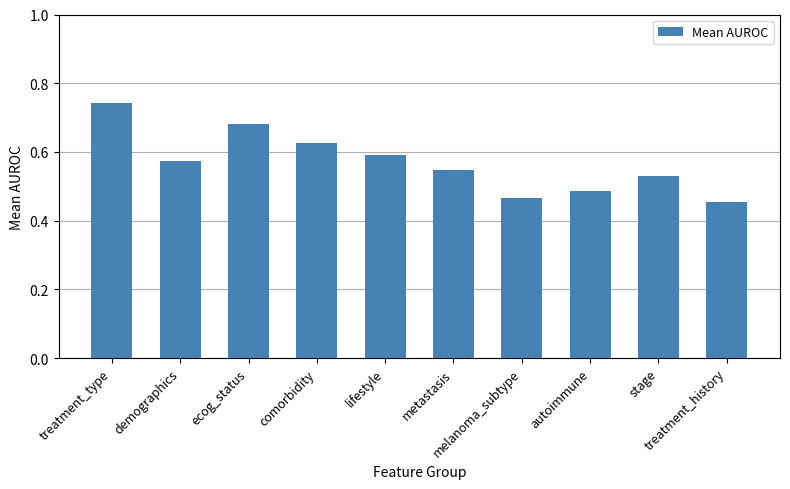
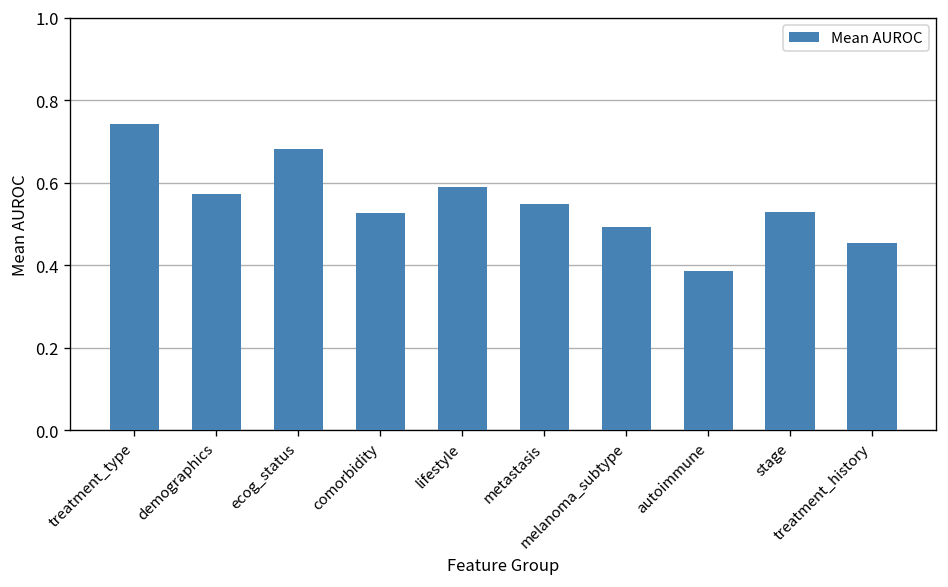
  {
    "treatment_type": 0.74,
    "demographics": 0.57,
    "ecog_status": 0.68,
-   "comorbidity": 0.63,
+   "comorbidity": 0.53,
    "lifestyle": 0.59,
    "metastasis": 0.55,
-   "melanoma_subtype": 0.47,
-   "autoimmune": 0.49,
+   "melanoma_subtype": 0.49,
+   "autoimmune": 0.39,
    "stage": 0.53,
    "treatment_history": 0.45
  }
